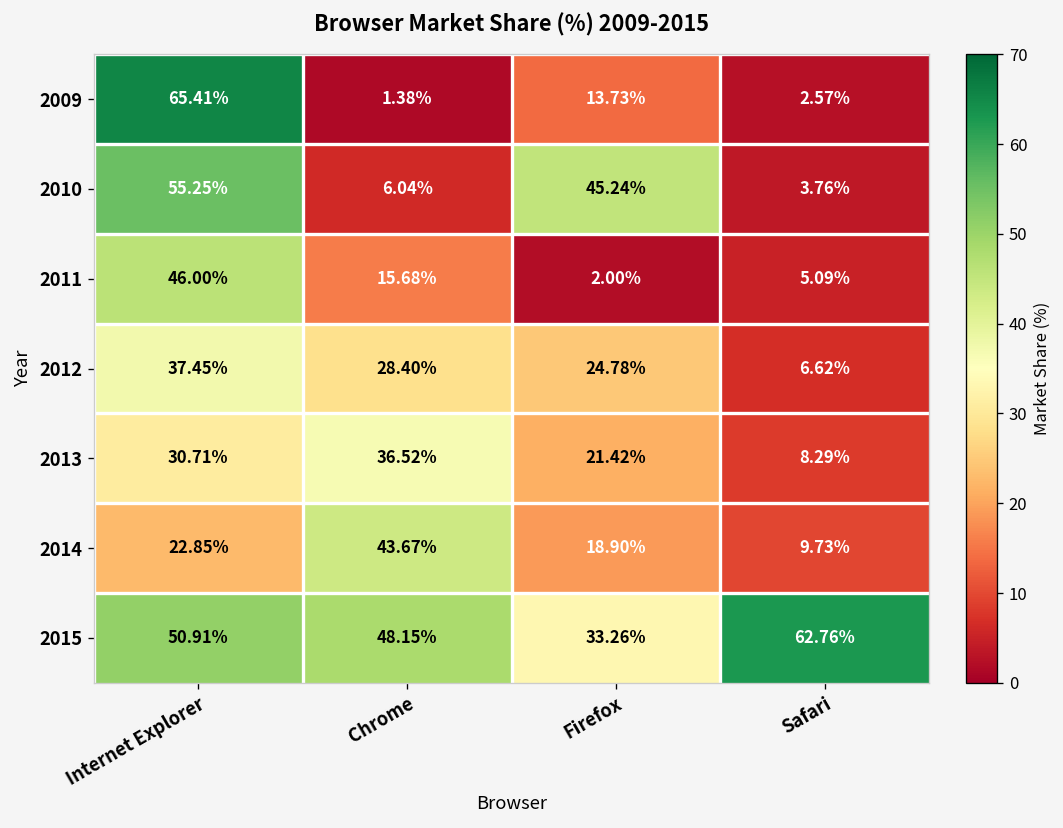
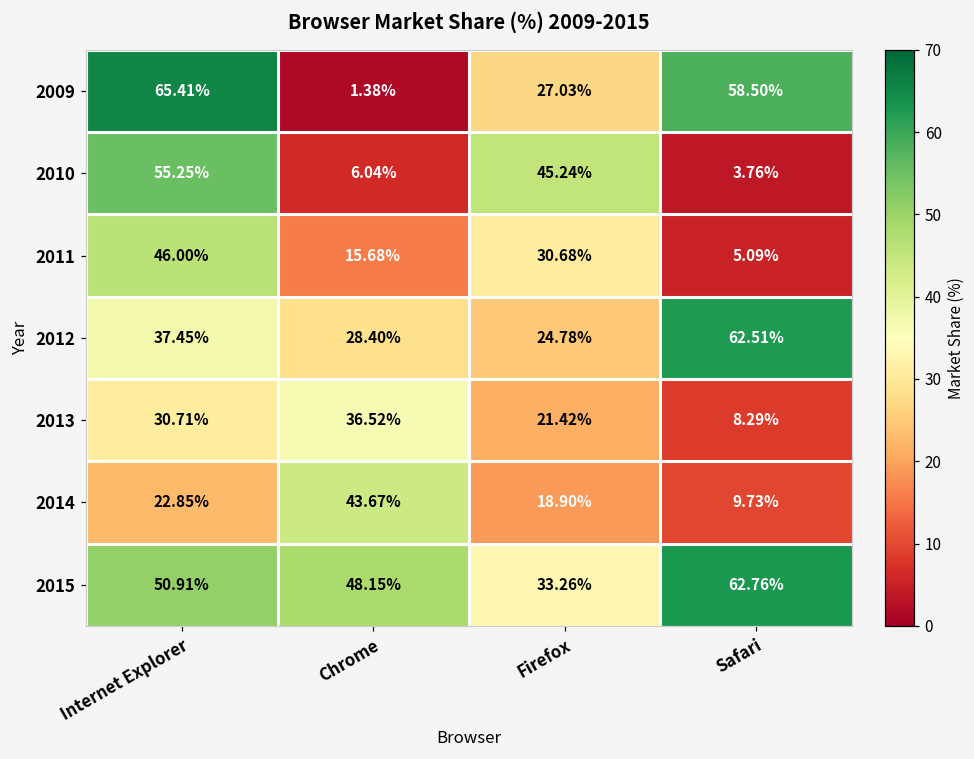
  {
    "2009": {
      "Internet Explorer": "65.41%",
      "Chrome": "1.38%",
-     "Firefox": "13.73%",
-     "Safari": "2.57%"
+     "Firefox": "27.03%",
+     "Safari": "58.50%"
    },
    "2010": {
      "Internet Explorer": "55.25%",
      "Chrome": "6.04%",
      "Firefox": "45.24%",
      "Safari": "3.76%"
    },
    "2011": {
      "Internet Explorer": "46.00%",
      "Chrome": "15.68%",
-     "Firefox": "2.00%",
+     "Firefox": "30.68%",
      "Safari": "5.09%"
    },
    "2012": {
      "Internet Explorer": "37.45%",
      "Chrome": "28.40%",
      "Firefox": "24.78%",
-     "Safari": "6.62%"
+     "Safari": "62.51%"
    },
    "2013": {
      "Internet Explorer": "30.71%",
      "Chrome": "36.52%",
      "Firefox": "21.42%",
      "Safari": "8.29%"
    },
    "2014": {
      "Internet Explorer": "22.85%",
      "Chrome": "43.67%",
      "Firefox": "18.90%",
      "Safari": "9.73%"
    },
    "2015": {
      "Internet Explorer": "50.91%",
      "Chrome": "48.15%",
      "Firefox": "33.26%",
      "Safari": "62.76%"
    }
  }
